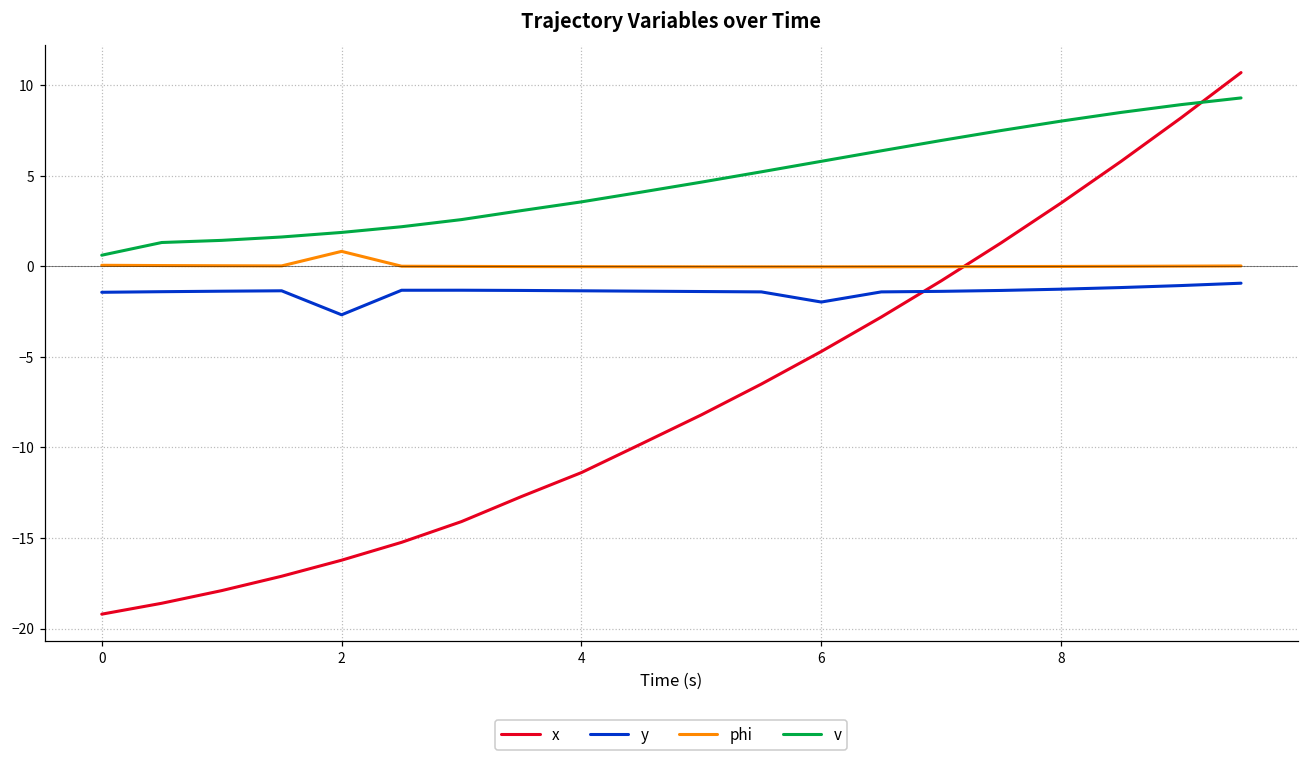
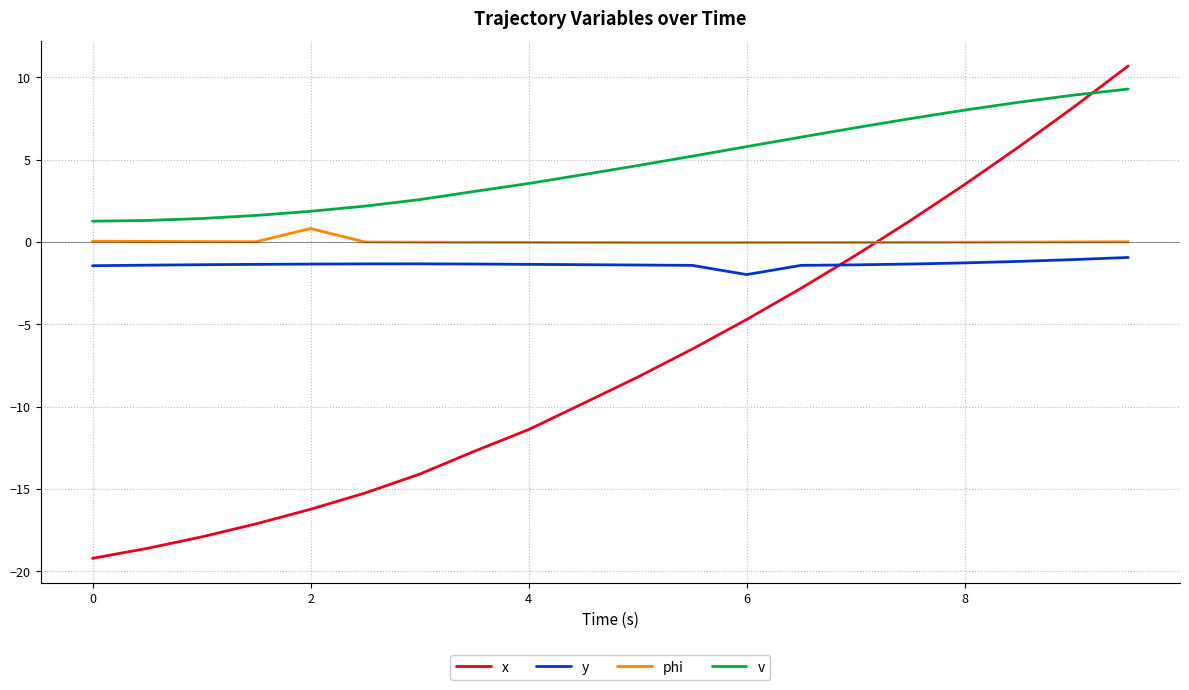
  {
    "x": {
      "0": -19.2,
      "2": -16.2,
      "4": -11.4,
      "6": -4.7,
      "8": 3.5
    },
    "y": {
      "0": -1.4,
-     "2": -2.7,
+     "2": -1.3,
      "4": -1.3,
      "6": -2.0,
      "8": -1.3
    },
    "phi": {
      "0": 0.1,
      "2": 0.8,
      "4": 0.0,
      "6": 0.0,
      "8": 0.0
    },
    "v": {
-     "0": 0.6,
+     "0": 1.3,
      "2": 1.9,
      "4": 3.6,
      "6": 5.8,
      "8": 8.0
    }
  }
